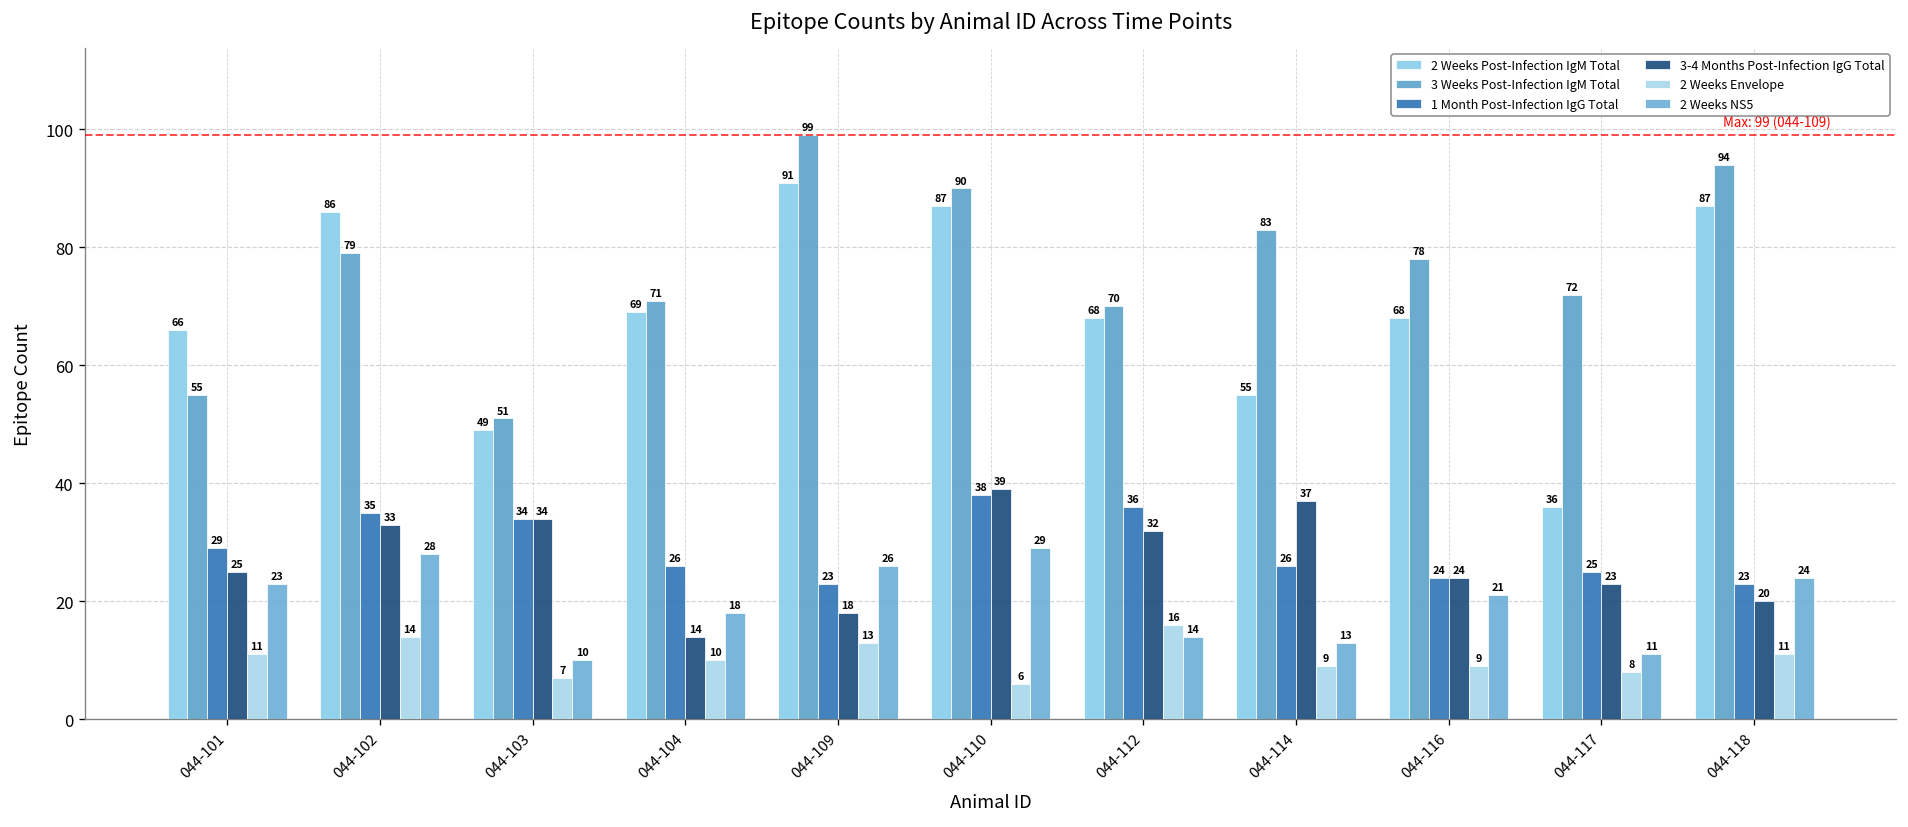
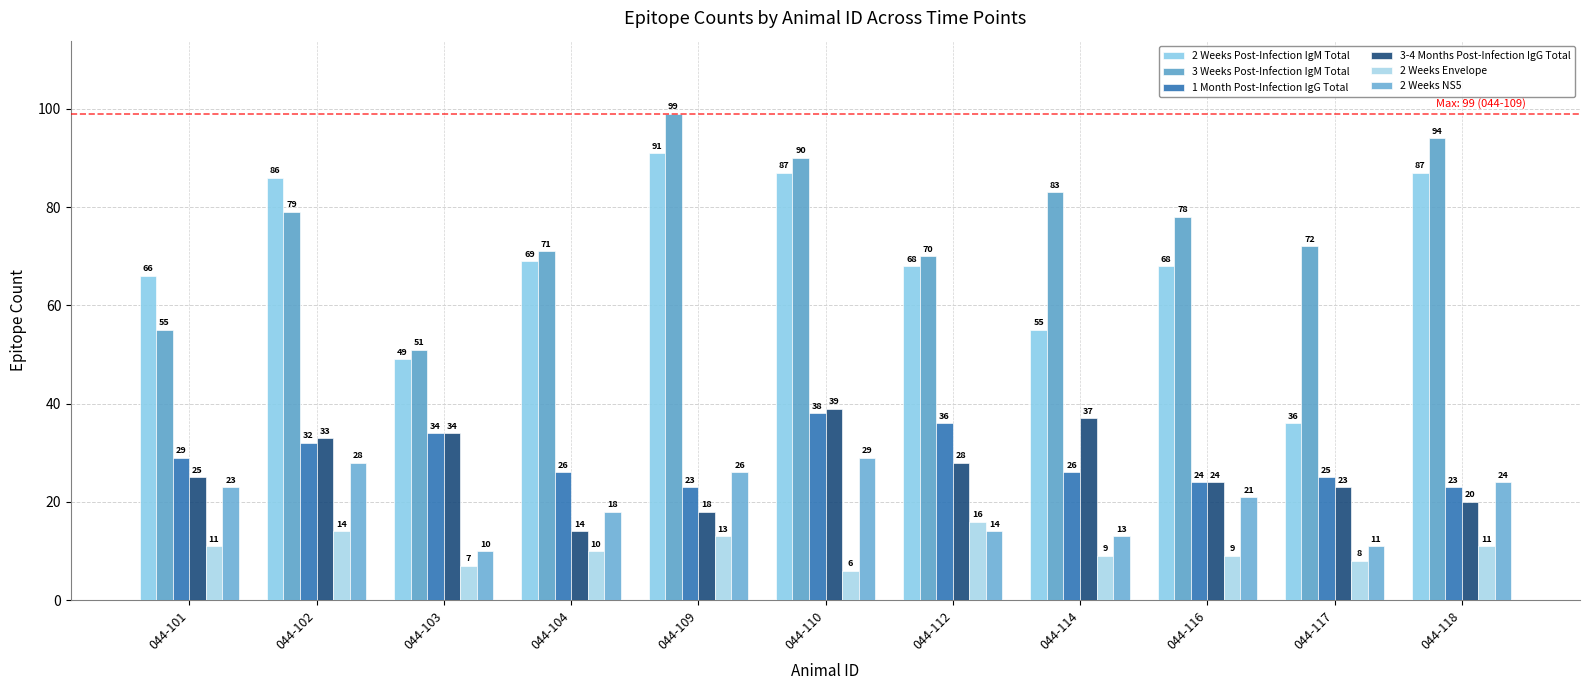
  {
    "1 Month Post-Infection IgG Total": {
      "044-101": 29,
-     "044-102": 35,
+     "044-102": 32,
      "044-103": 34,
      "044-104": 26,
      "044-109": 23,
      "044-110": 38,
      "044-112": 36,
      "044-114": 26,
      "044-116": 24,
      "044-117": 25,
      "044-118": 23
    },
    "3-4 Months Post-Infection IgG Total": {
      "044-101": 25,
      "044-102": 33,
      "044-103": 34,
      "044-104": 14,
      "044-109": 18,
      "044-110": 39,
-     "044-112": 32,
+     "044-112": 28,
      "044-114": 37,
      "044-116": 24,
      "044-117": 23,
      "044-118": 20
    }
  }
